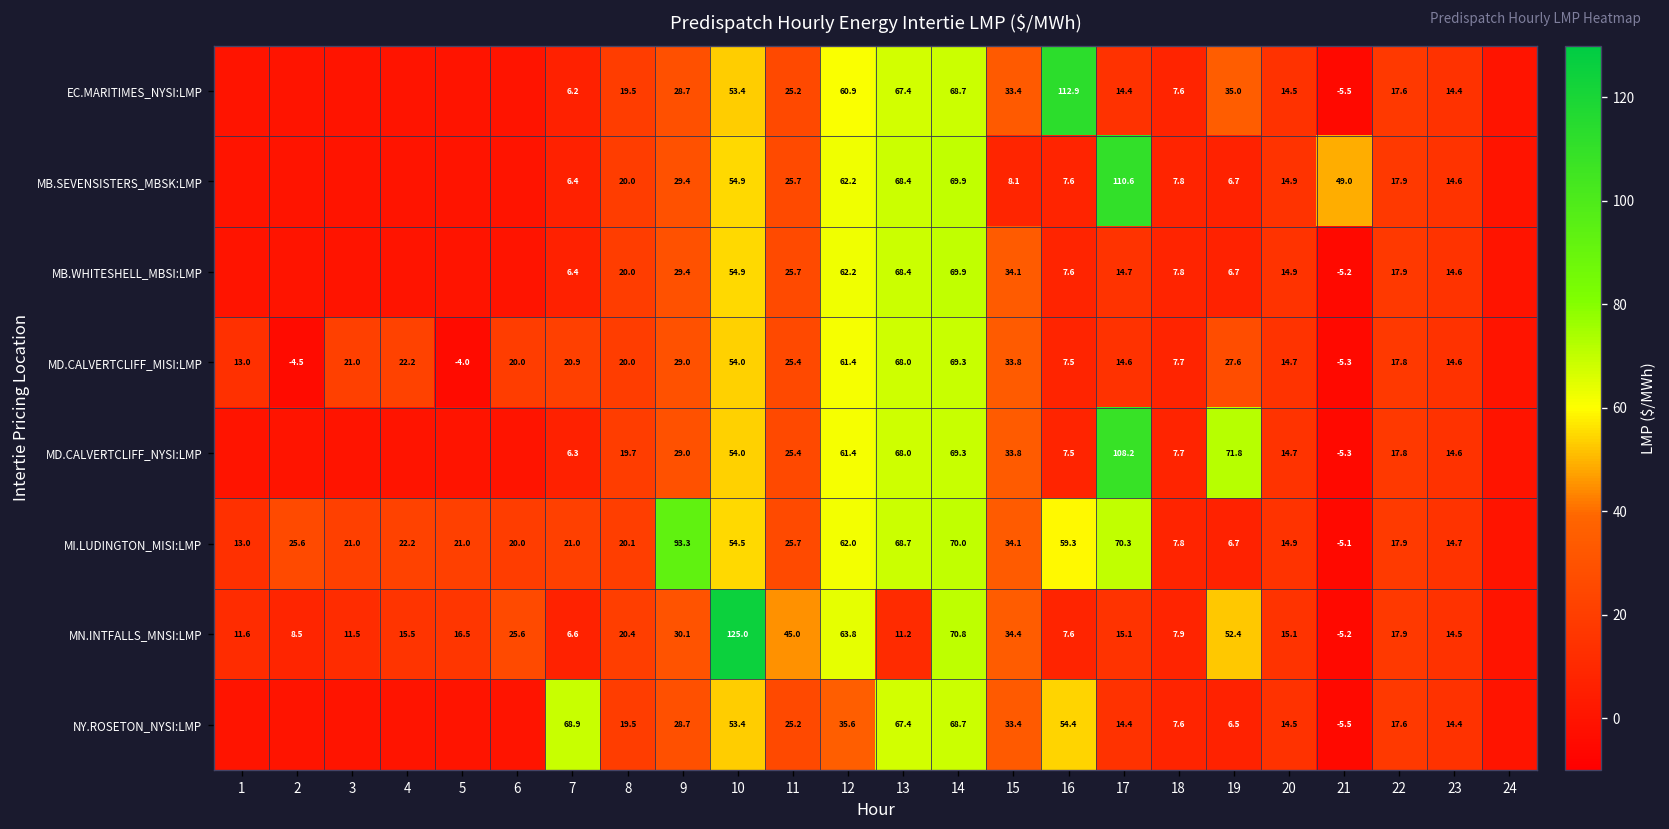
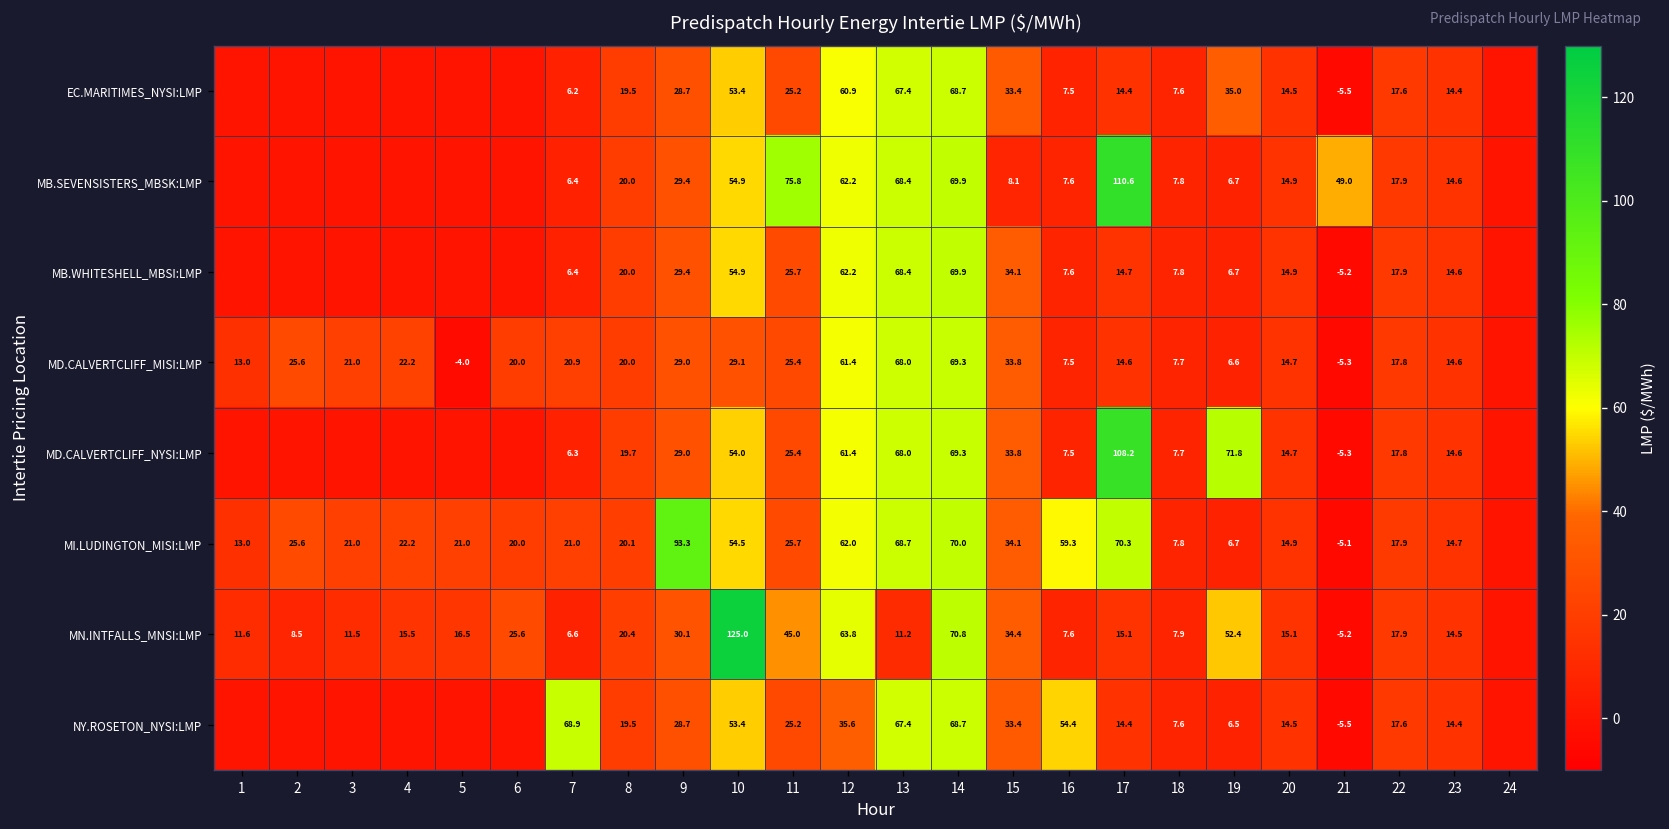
  {
    "EC.MARITIMES_NYSI:LMP": {
      "7": 6.2,
      "8": 19.5,
      "9": 28.7,
      "10": 53.4,
      "11": 25.2,
      "12": 60.9,
      "13": 67.4,
      "14": 68.7,
      "15": 33.4,
-     "16": 112.9,
+     "16": 7.5,
      "17": 14.4,
      "18": 7.6,
      "19": 35.0,
      "20": 14.5,
      "21": -5.5,
      "22": 17.6,
      "23": 14.4
    },
    "MB.SEVENSISTERS_MBSK:LMP": {
      "7": 6.4,
      "8": 20.0,
      "9": 29.4,
      "10": 54.9,
-     "11": 25.7,
+     "11": 75.8,
      "12": 62.2,
      "13": 68.4,
      "14": 69.9,
      "15": 8.1,
      "16": 7.6,
      "17": 110.6,
      "18": 7.8,
      "19": 6.7,
      "20": 14.9,
      "21": 49.0,
      "22": 17.9,
      "23": 14.6
    },
    "MB.WHITESHELL_MBSI:LMP": {
      "7": 6.4,
      "8": 20.0,
      "9": 29.4,
      "10": 54.9,
      "11": 25.7,
      "12": 62.2,
      "13": 68.4,
      "14": 69.9,
      "15": 34.1,
      "16": 7.6,
      "17": 14.7,
      "18": 7.8,
      "19": 6.7,
      "20": 14.9,
      "21": -5.2,
      "22": 17.9,
      "23": 14.6
    },
    "MD.CALVERTCLIFF_MISI:LMP": {
      "1": 13.0,
-     "2": -4.5,
+     "2": 25.6,
      "3": 21.0,
      "4": 22.2,
      "5": -4.0,
      "6": 20.0,
      "7": 20.9,
      "8": 20.0,
      "9": 29.0,
-     "10": 54.0,
+     "10": 29.1,
      "11": 25.4,
      "12": 61.4,
      "13": 68.0,
      "14": 69.3,
      "15": 33.8,
      "16": 7.5,
      "17": 14.6,
      "18": 7.7,
-     "19": 27.6,
+     "19": 6.6,
      "20": 14.7,
      "21": -5.3,
      "22": 17.8,
      "23": 14.6
    },
    "MD.CALVERTCLIFF_NYSI:LMP": {
      "7": 6.3,
      "8": 19.7,
      "9": 29.0,
      "10": 54.0,
      "11": 25.4,
      "12": 61.4,
      "13": 68.0,
      "14": 69.3,
      "15": 33.8,
      "16": 7.5,
      "17": 108.2,
      "18": 7.7,
      "19": 71.8,
      "20": 14.7,
      "21": -5.3,
      "22": 17.8,
      "23": 14.6
    },
    "MI.LUDINGTON_MISI:LMP": {
      "1": 13.0,
      "2": 25.6,
      "3": 21.0,
      "4": 22.2,
      "5": 21.0,
      "6": 20.0,
      "7": 21.0,
      "8": 20.1,
      "9": 93.3,
      "10": 54.5,
      "11": 25.7,
      "12": 62.0,
      "13": 68.7,
      "14": 70.0,
      "15": 34.1,
      "16": 59.3,
      "17": 70.3,
      "18": 7.8,
      "19": 6.7,
      "20": 14.9,
      "21": -5.1,
      "22": 17.9,
      "23": 14.7
    },
    "MN.INTFALLS_MNSI:LMP": {
      "1": 11.6,
      "2": 8.5,
      "3": 11.5,
      "4": 15.5,
      "5": 16.5,
      "6": 25.6,
      "7": 6.6,
      "8": 20.4,
      "9": 30.1,
      "10": 125.0,
      "11": 45.0,
      "12": 63.8,
      "13": 11.2,
      "14": 70.8,
      "15": 34.4,
      "16": 7.6,
      "17": 15.1,
      "18": 7.9,
      "19": 52.4,
      "20": 15.1,
      "21": -5.2,
      "22": 17.9,
      "23": 14.5
    },
    "NY.ROSETON_NYSI:LMP": {
      "7": 68.9,
      "8": 19.5,
      "9": 28.7,
      "10": 53.4,
      "11": 25.2,
      "12": 35.6,
      "13": 67.4,
      "14": 68.7,
      "15": 33.4,
      "16": 54.4,
      "17": 14.4,
      "18": 7.6,
      "19": 6.5,
      "20": 14.5,
      "21": -5.5,
      "22": 17.6,
      "23": 14.4
    }
  }
